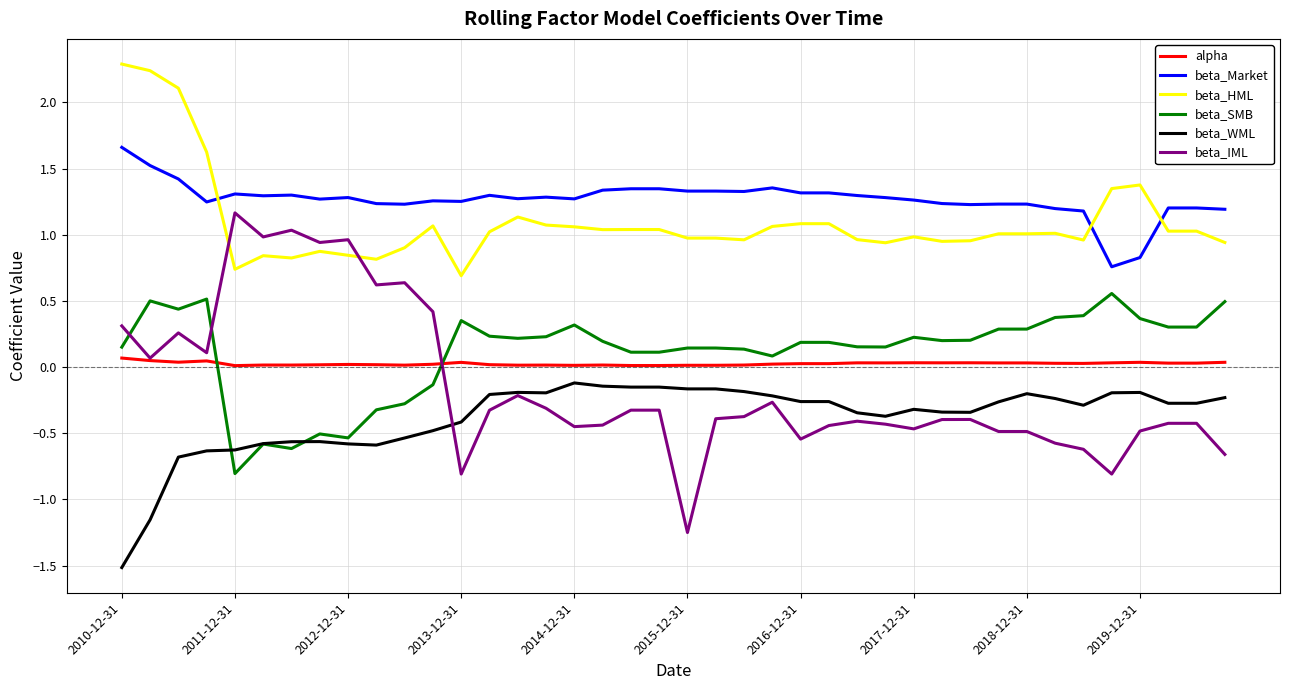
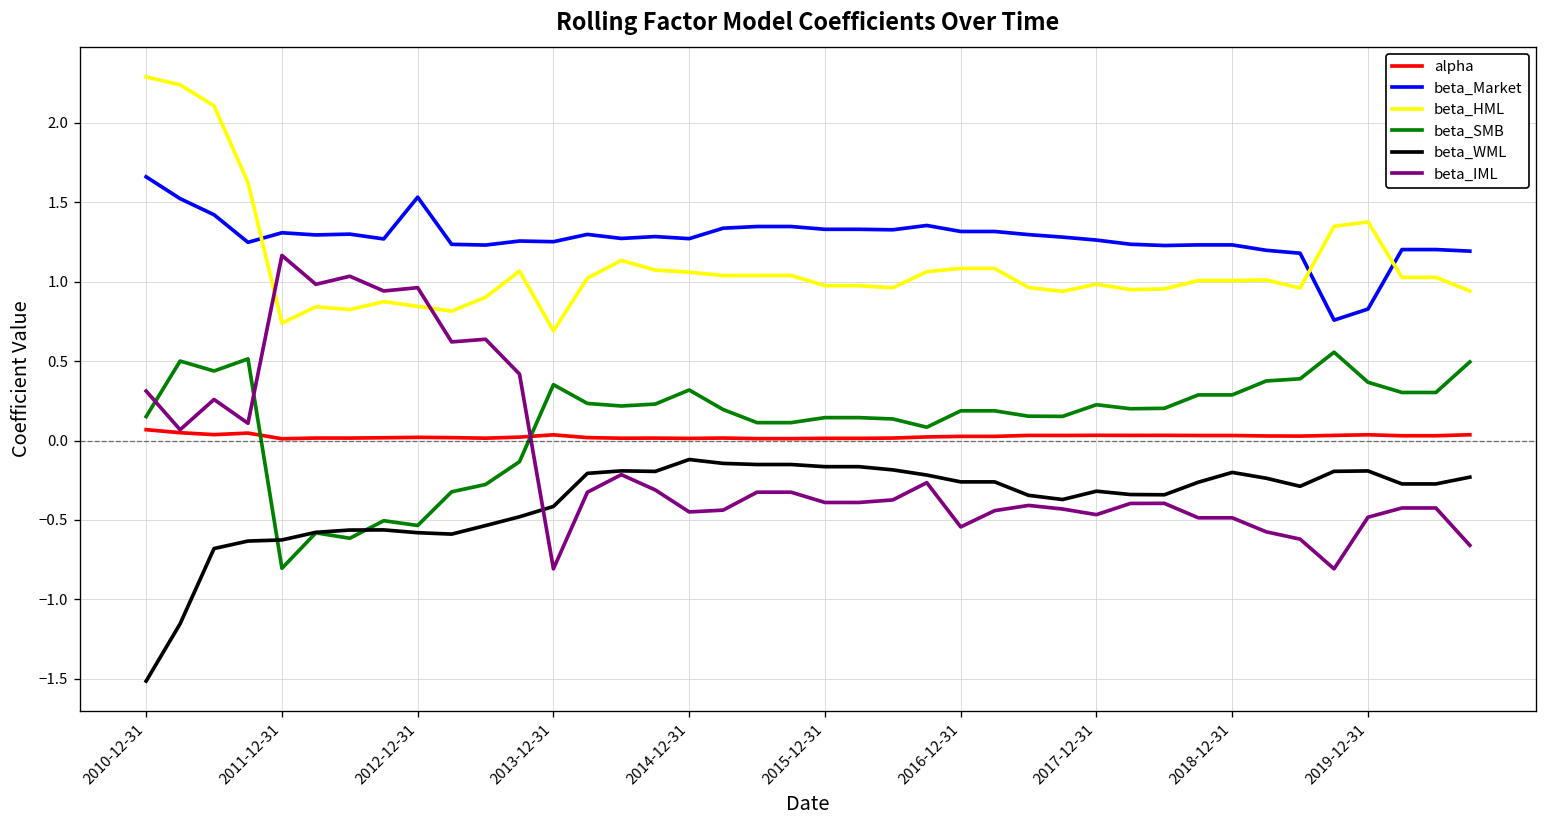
  {
    "alpha": {
      "2010-12-31": 0.07,
      "2011-12-31": 0.01,
      "2012-12-31": 0.02,
      "2013-12-31": 0.04,
      "2014-12-31": 0.01,
      "2015-12-31": 0.01,
      "2016-12-31": 0.03,
      "2017-12-31": 0.03,
      "2018-12-31": 0.03,
      "2019-12-31": 0.04
    },
    "beta_Market": {
      "2010-12-31": 1.66,
      "2011-12-31": 1.31,
-     "2012-12-31": 1.28,
+     "2012-12-31": 1.53,
      "2013-12-31": 1.25,
      "2014-12-31": 1.27,
      "2015-12-31": 1.33,
      "2016-12-31": 1.32,
      "2017-12-31": 1.26,
      "2018-12-31": 1.23,
      "2019-12-31": 0.83
    },
    "beta_HML": {
      "2010-12-31": 2.29,
      "2011-12-31": 0.74,
      "2012-12-31": 0.85,
      "2013-12-31": 0.69,
      "2014-12-31": 1.06,
      "2015-12-31": 0.98,
      "2016-12-31": 1.08,
      "2017-12-31": 0.98,
      "2018-12-31": 1.01,
      "2019-12-31": 1.38
    },
    "beta_SMB": {
      "2010-12-31": 0.15,
      "2011-12-31": -0.80,
      "2012-12-31": -0.53,
      "2013-12-31": 0.35,
      "2014-12-31": 0.32,
      "2015-12-31": 0.14,
      "2016-12-31": 0.19,
      "2017-12-31": 0.23,
      "2018-12-31": 0.29,
      "2019-12-31": 0.37
    },
    "beta_WML": {
      "2010-12-31": -1.51,
      "2011-12-31": -0.63,
      "2012-12-31": -0.58,
      "2013-12-31": -0.42,
      "2014-12-31": -0.12,
      "2015-12-31": -0.16,
      "2016-12-31": -0.26,
      "2017-12-31": -0.32,
      "2018-12-31": -0.20,
      "2019-12-31": -0.19
    },
    "beta_IML": {
      "2010-12-31": 0.31,
      "2011-12-31": 1.17,
      "2012-12-31": 0.96,
      "2013-12-31": -0.81,
      "2014-12-31": -0.45,
-     "2015-12-31": -1.25,
+     "2015-12-31": -0.39,
      "2016-12-31": -0.54,
      "2017-12-31": -0.47,
      "2018-12-31": -0.49,
      "2019-12-31": -0.48
    }
  }
